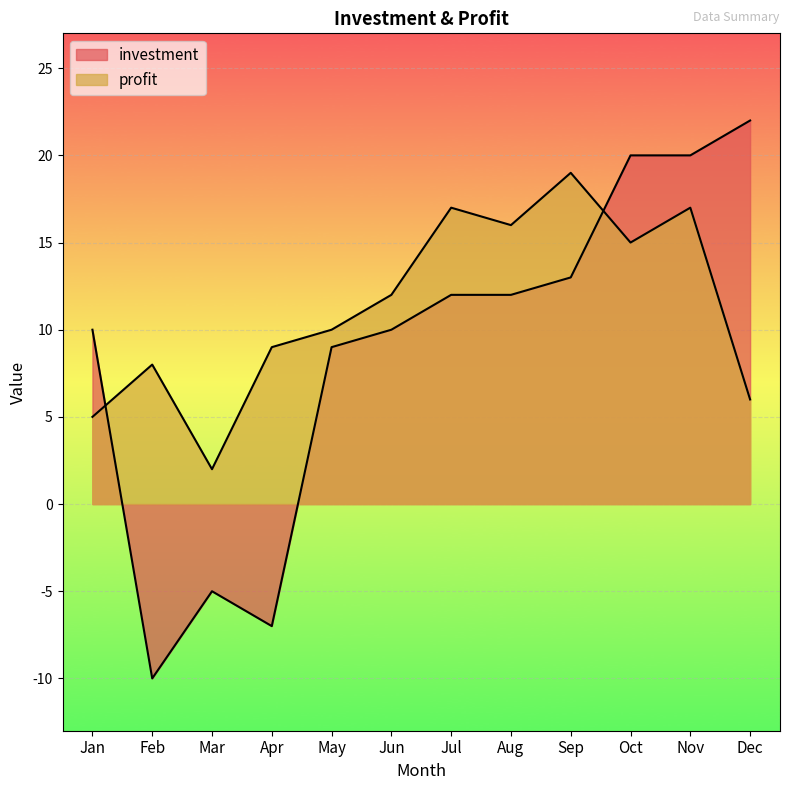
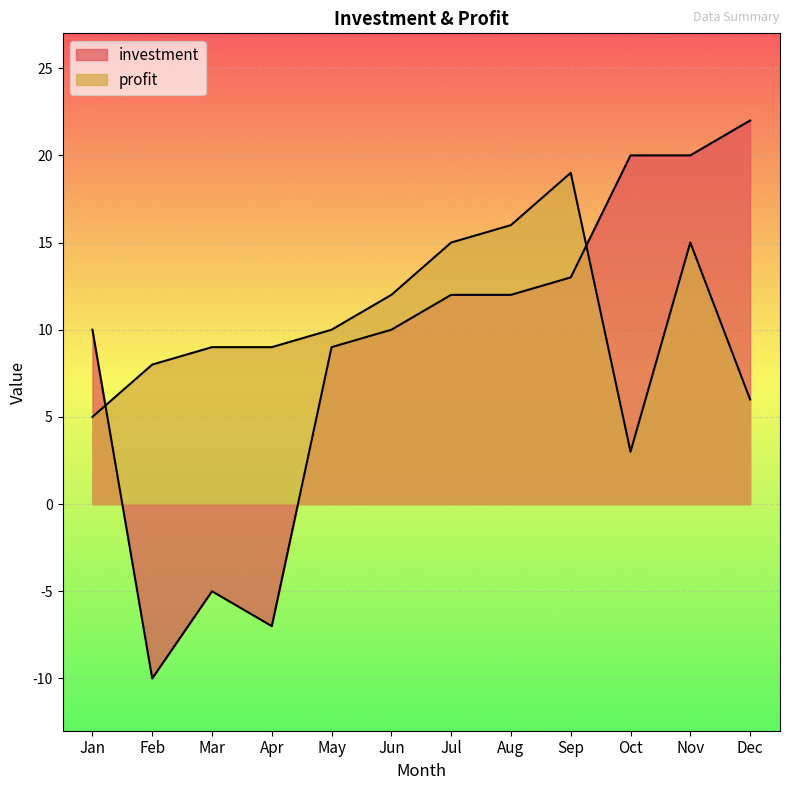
  {
    "profit": {
      "Jan": 5,
      "Feb": 8,
-     "Mar": 2,
+     "Mar": 9,
      "Apr": 9,
      "May": 10,
      "Jun": 12,
-     "Jul": 17,
+     "Jul": 15,
      "Aug": 16,
      "Sep": 19,
-     "Oct": 15,
-     "Nov": 17,
+     "Oct": 3,
+     "Nov": 15,
      "Dec": 6
    }
  }
